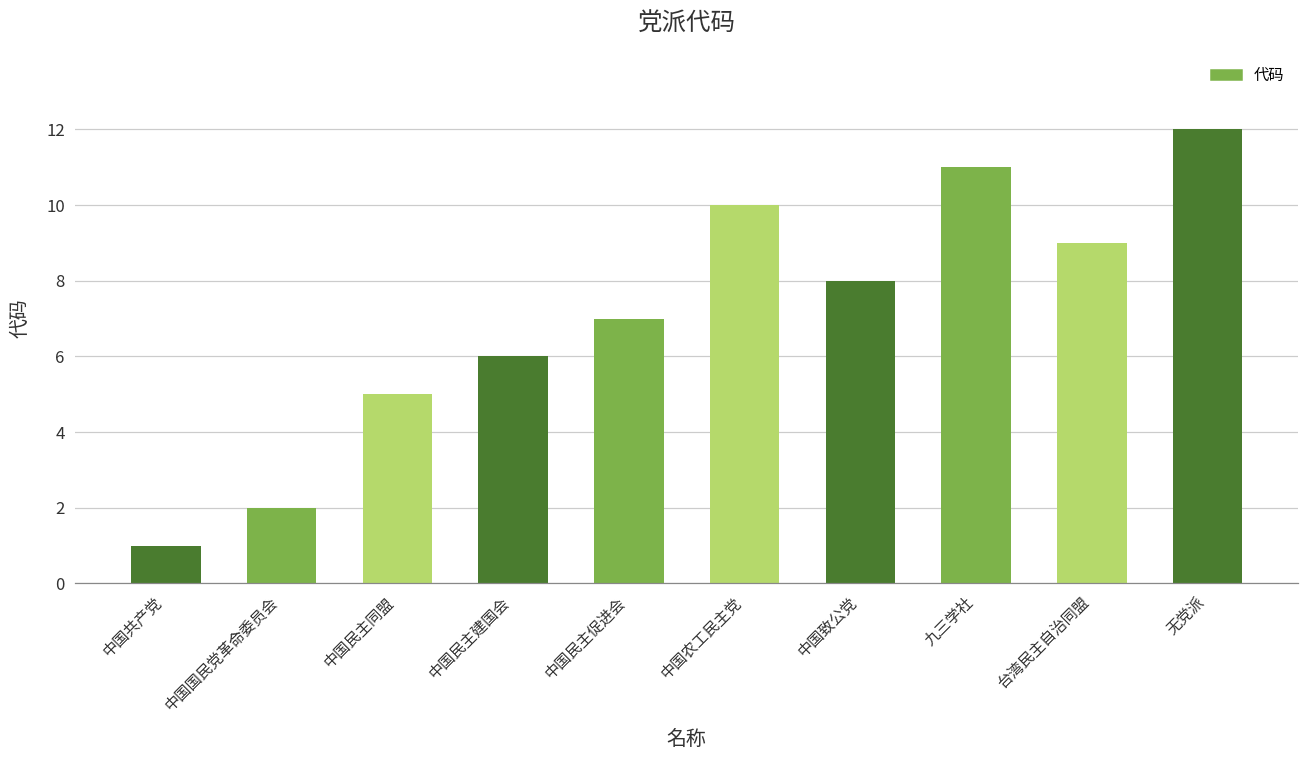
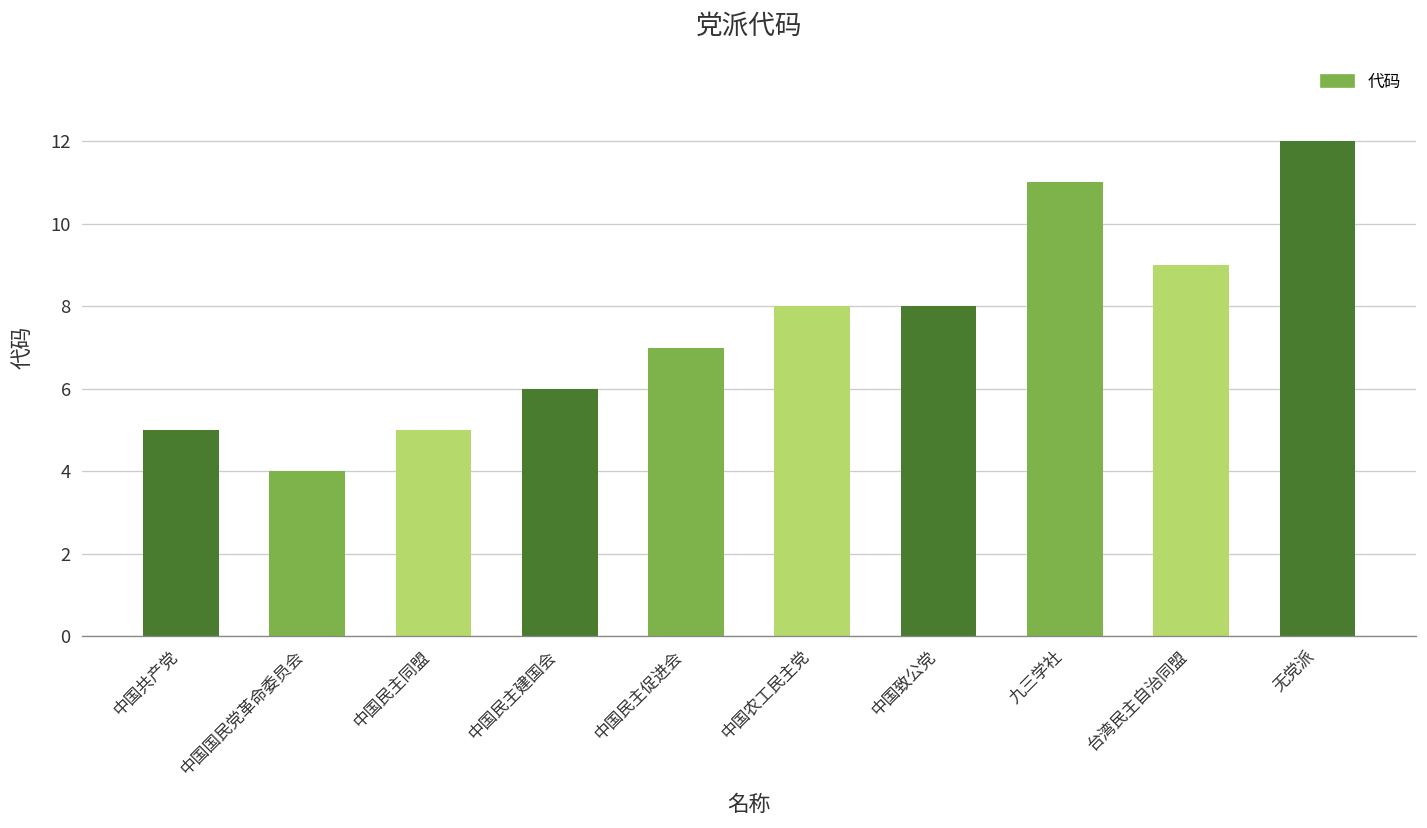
  {
-   "中国共产党": 1,
-   "中国国民党革命委员会": 2,
+   "中国共产党": 5,
+   "中国国民党革命委员会": 4,
    "中国民主同盟": 5,
    "中国民主建国会": 6,
    "中国民主促进会": 7,
-   "中国农工民主党": 10,
+   "中国农工民主党": 8,
    "中国致公党": 8,
    "九三学社": 11,
    "台湾民主自治同盟": 9,
    "无党派": 12
  }
